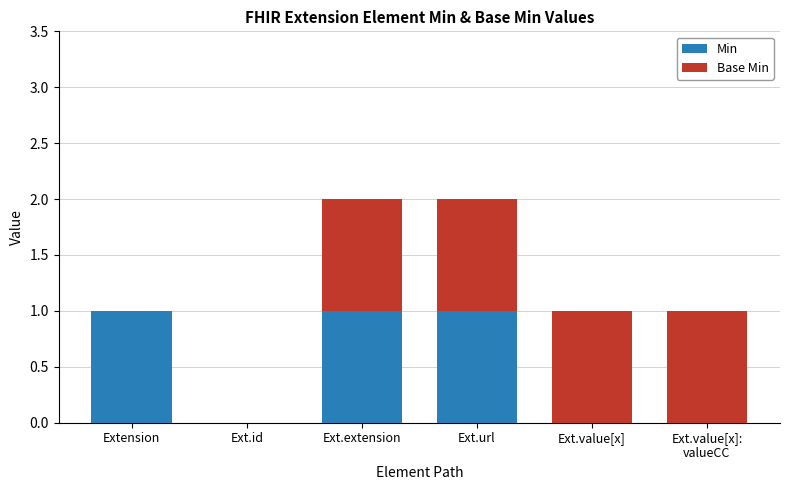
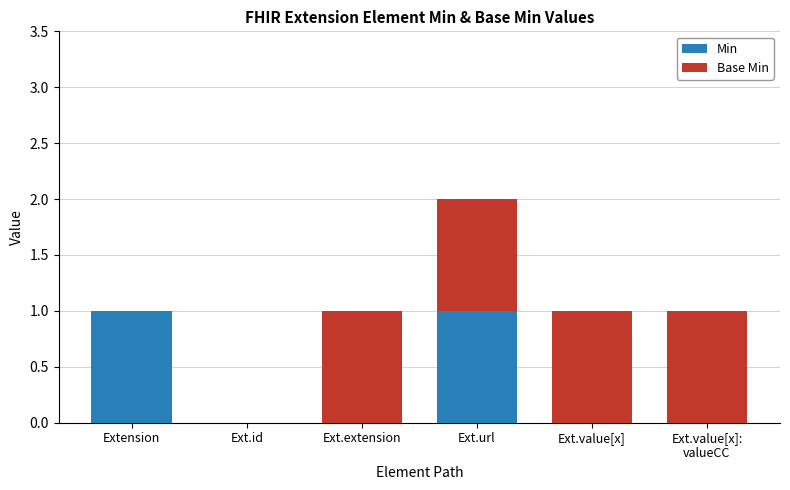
  {
    "Min": {
      "Extension": 1,
      "Ext.id": 0,
-     "Ext.extension": 1,
+     "Ext.extension": 0,
      "Ext.url": 1,
      "Ext.value[x]": 0,
      "Ext.value[x]: valueCC": 0
    },
    "Base Min": {
      "Extension": 0,
      "Ext.id": 0,
      "Ext.extension": 1,
      "Ext.url": 1,
      "Ext.value[x]": 1,
      "Ext.value[x]: valueCC": 1
    }
  }
